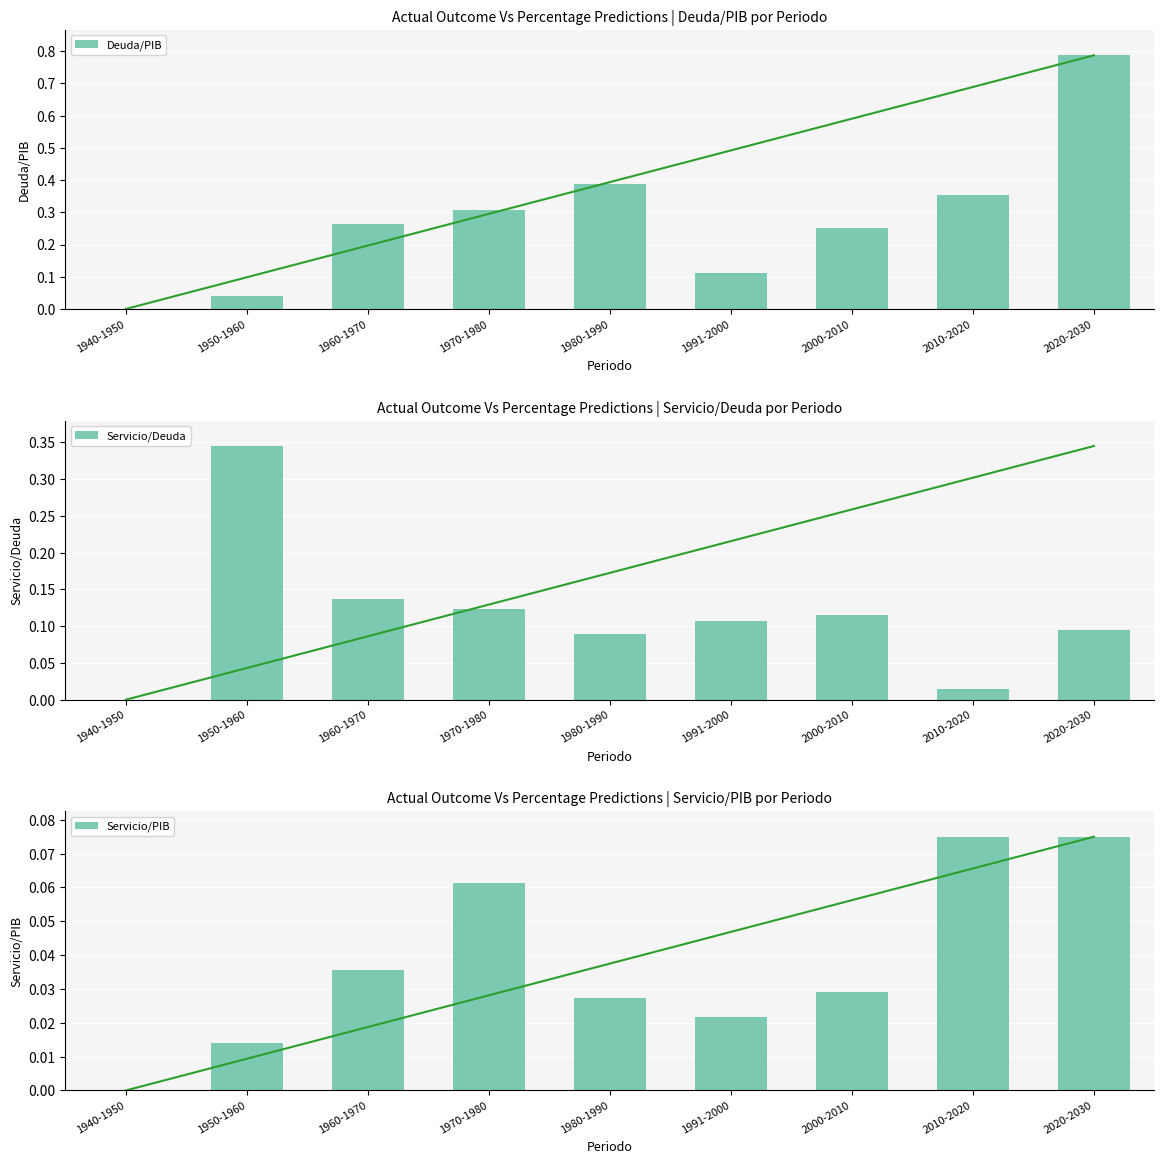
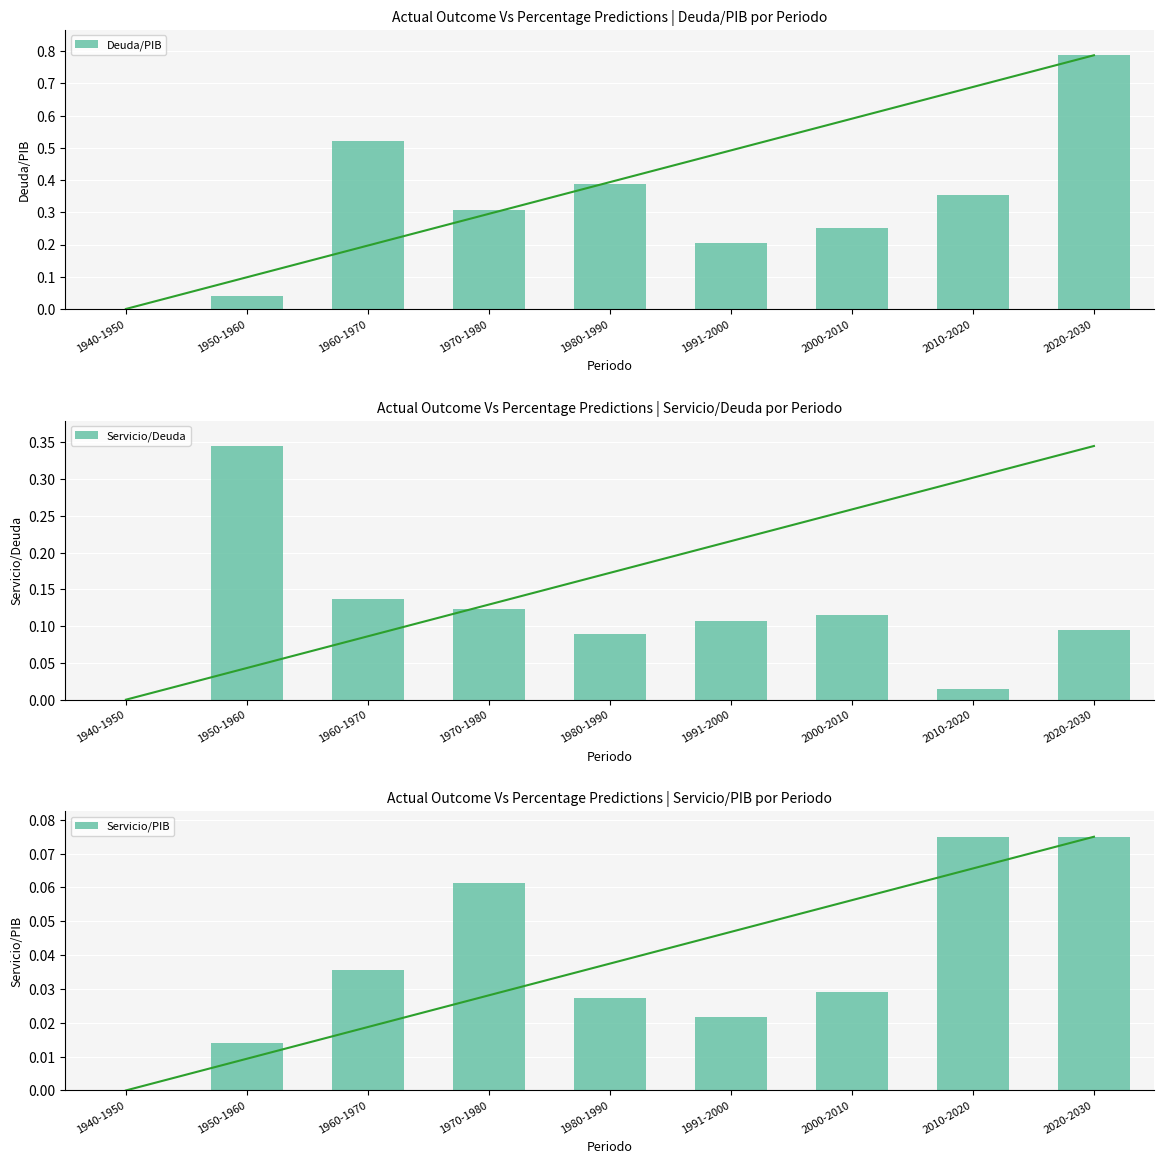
  {
    "Actual Outcome Vs Percentage Predictions | Deuda/PIB por Periodo": {
      "Deuda/PIB": {
        "1940-1950": 0.00,
        "1950-1960": 0.04,
-       "1960-1970": 0.26,
+       "1960-1970": 0.52,
        "1970-1980": 0.31,
        "1980-1990": 0.39,
-       "1991-2000": 0.11,
+       "1991-2000": 0.20,
        "2000-2010": 0.25,
        "2010-2020": 0.35,
        "2020-2030": 0.79
      }
    },
    "Actual Outcome Vs Percentage Predictions | Servicio/Deuda por Periodo": {
      "Servicio/Deuda": {
        "1940-1950": 0.00,
        "1950-1960": 0.35,
        "1960-1970": 0.14,
        "1970-1980": 0.12,
        "1980-1990": 0.09,
        "1991-2000": 0.11,
        "2000-2010": 0.12,
        "2010-2020": 0.02,
        "2020-2030": 0.10
      }
    },
    "Actual Outcome Vs Percentage Predictions | Servicio/PIB por Periodo": {
      "Servicio/PIB": {
        "1940-1950": 0.000,
        "1950-1960": 0.014,
        "1960-1970": 0.036,
        "1970-1980": 0.061,
        "1980-1990": 0.027,
        "1991-2000": 0.022,
        "2000-2010": 0.029,
        "2010-2020": 0.075,
        "2020-2030": 0.075
      }
    }
  }
